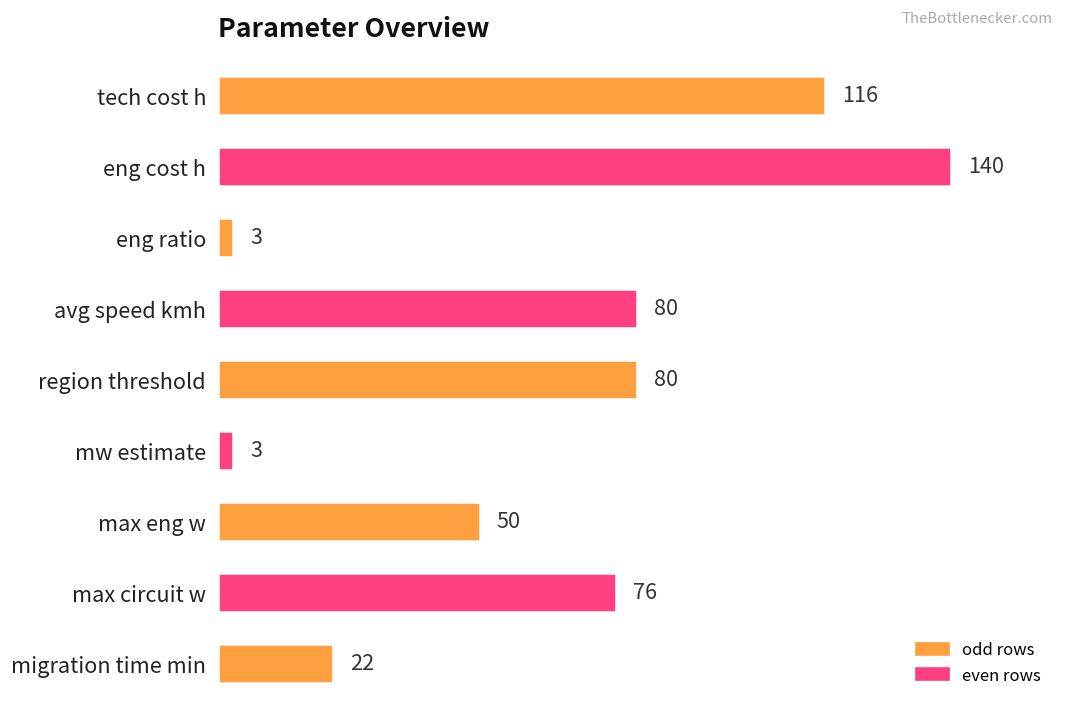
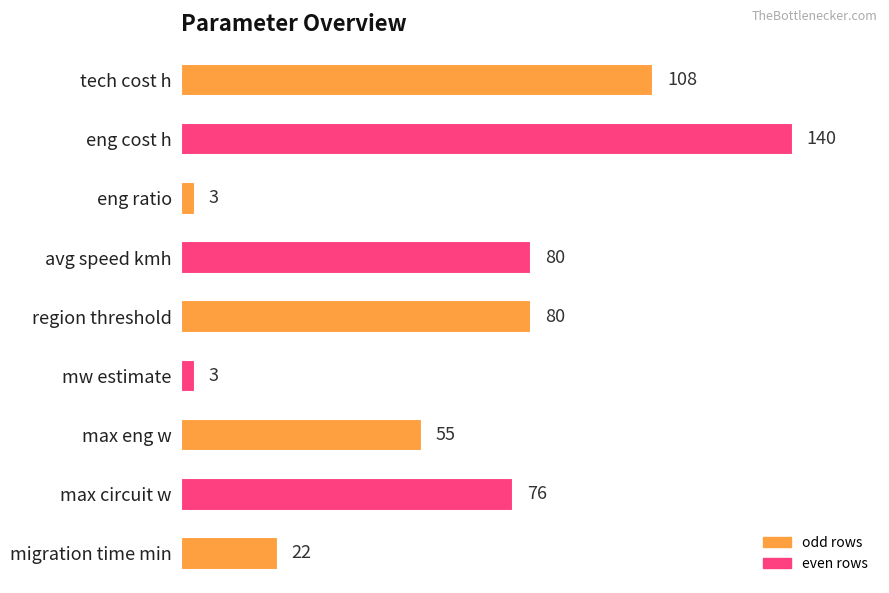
  {
-   "tech cost h": 116,
+   "tech cost h": 108,
    "eng cost h": 140,
    "eng ratio": 3,
    "avg speed kmh": 80,
    "region threshold": 80,
    "mw estimate": 3,
-   "max eng w": 50,
+   "max eng w": 55,
    "max circuit w": 76,
    "migration time min": 22
  }
